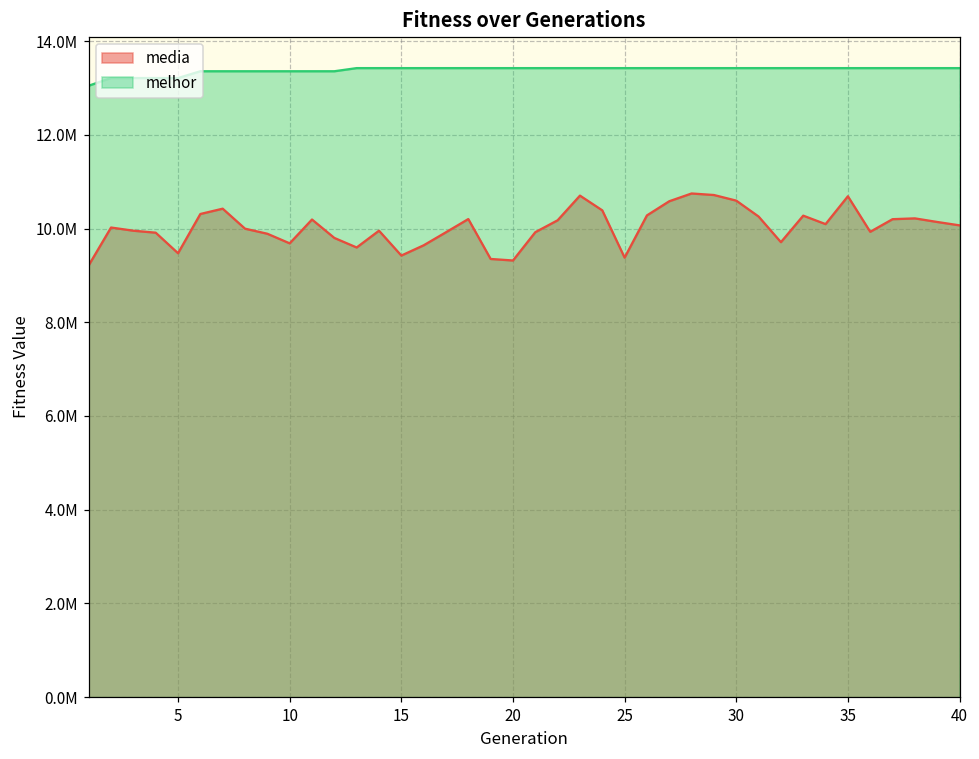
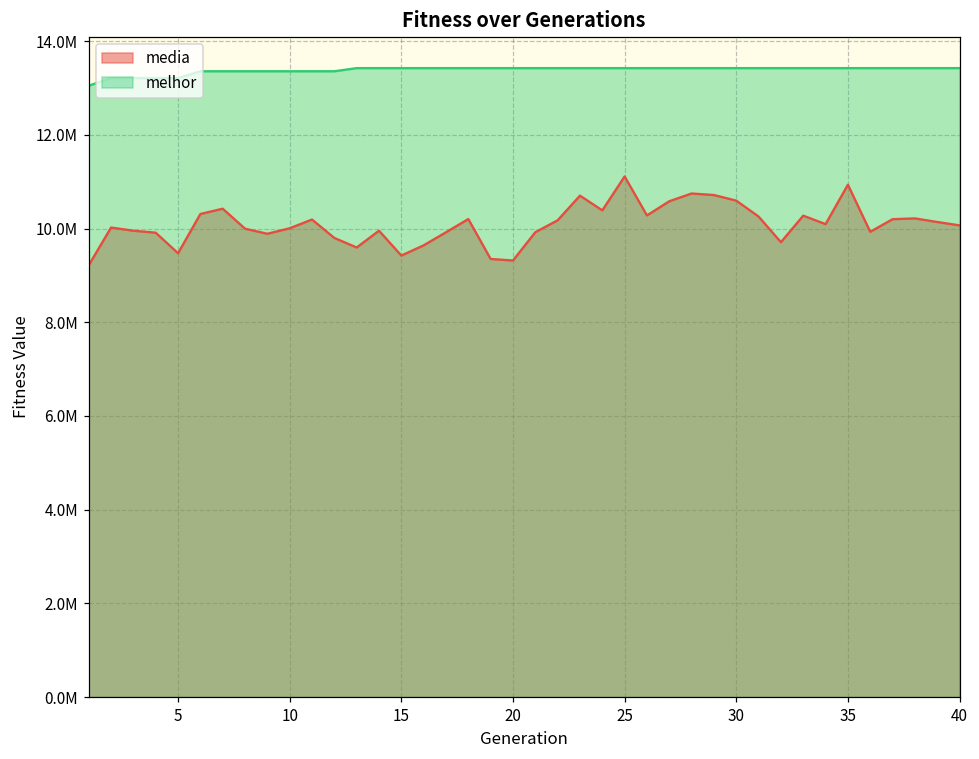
  {
    "media": {
      "5": 9500000,
-     "10": 9700000,
+     "10": 10000000,
      "15": 9400000,
      "20": 9300000,
-     "25": 9400000,
+     "25": 11100000,
      "30": 10600000,
-     "35": 10700000,
+     "35": 10900000,
      "40": 10100000
    },
    "melhor": {
      "10": 13400000,
      "15": 13400000,
      "20": 13400000,
      "25": 13400000,
      "30": 13400000,
      "35": 13400000,
      "40": 13400000
    }
  }
